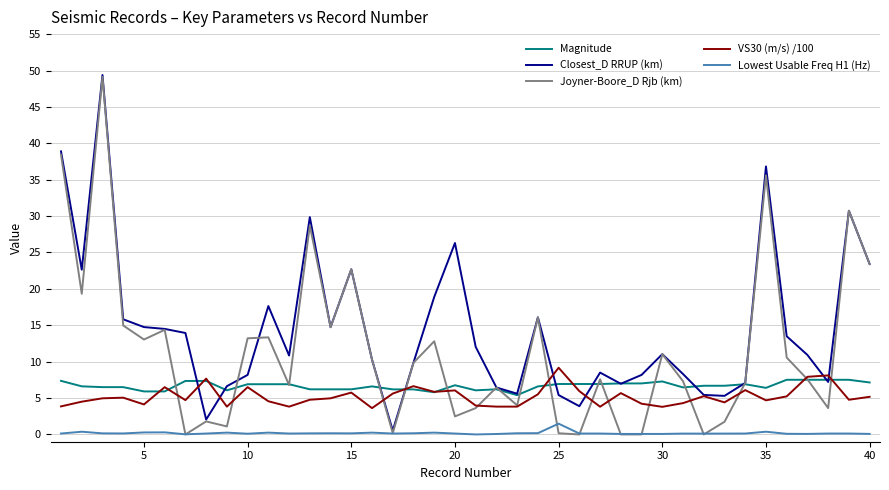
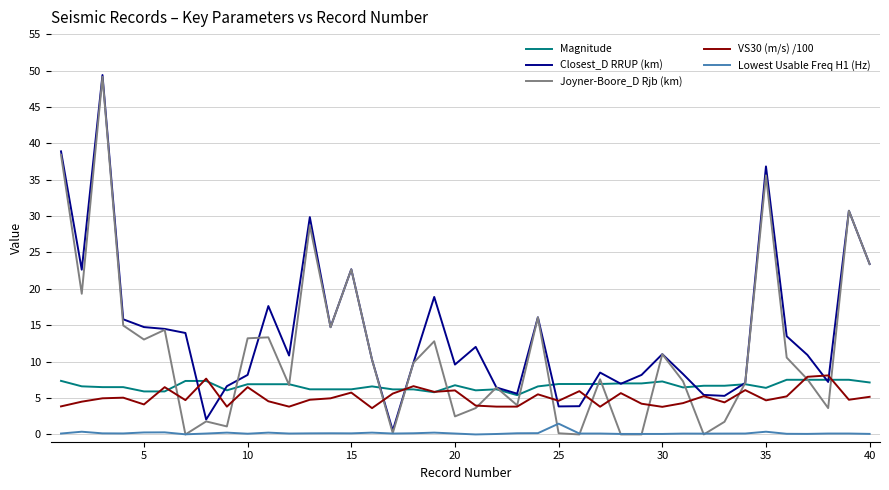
  {
    "Magnitude": {
      "5": 6,
      "10": 7,
      "15": 6,
      "20": 7,
      "25": 7,
      "30": 7,
      "35": 6,
      "40": 7
    },
    "Closest_D RRUP (km)": {
      "5": 15,
      "10": 8,
-     "20": 26,
-     "25": 5,
+     "20": 10,
+     "25": 4,
      "35": 37
    },
    "Joyner-Boore_D Rjb (km)": {
      "5": 13,
      "10": 13,
      "20": 2,
      "25": 0,
      "35": 36
    },
    "VS30 (m/s) /100": {
      "5": 4,
      "10": 6,
      "15": 6,
      "20": 6,
-     "25": 9,
+     "25": 5,
      "30": 4,
      "35": 5,
      "40": 5
    },
    "Lowest Usable Freq H1 (Hz)": {
      "5": 0,
      "10": 0,
      "15": 0,
      "20": 0,
      "25": 1,
      "30": 0,
      "35": 0,
      "40": 0
    }
  }
